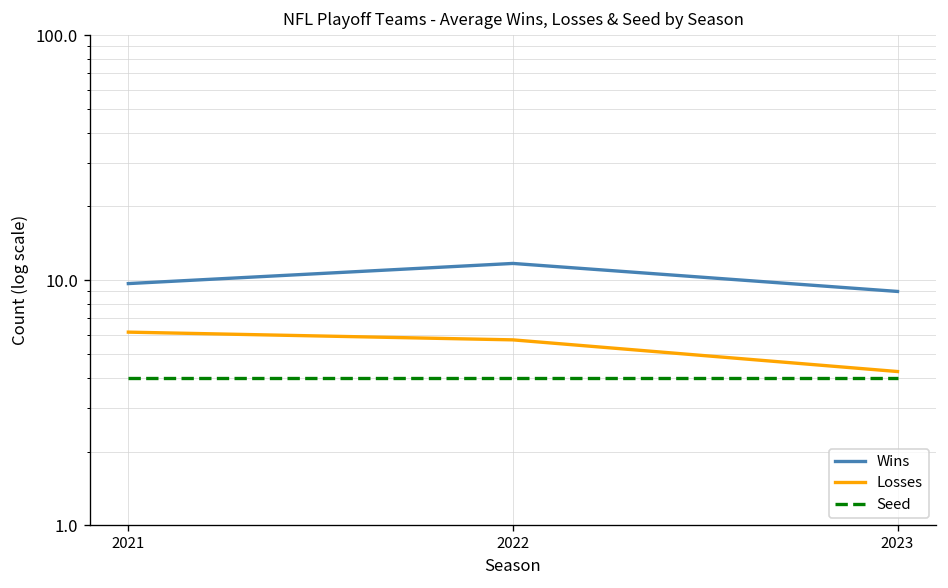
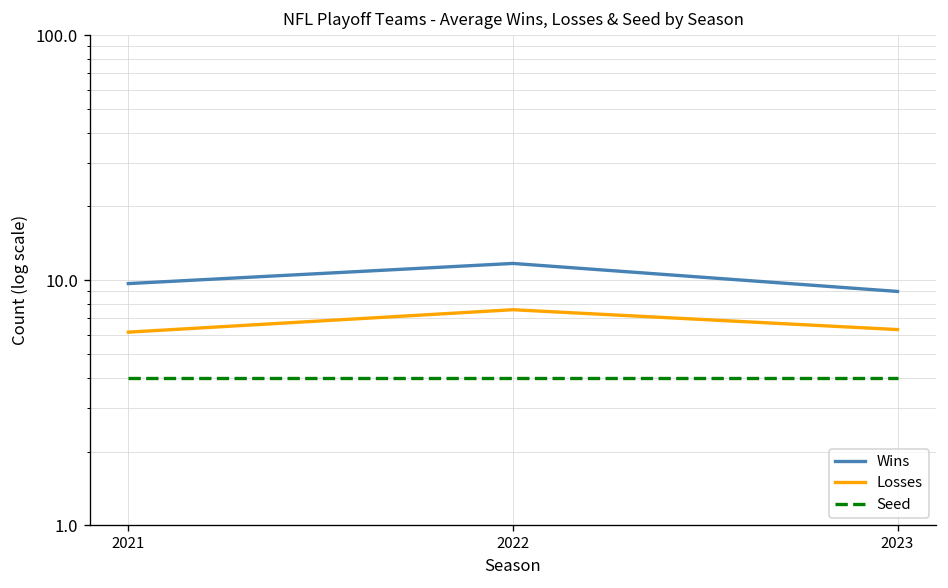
  {
    "Wins": {
      "2021": 10,
      "2022": 12,
      "2023": 9
    },
    "Losses": {
      "2021": 6.1,
-     "2022": 5.7,
-     "2023": 4.2
+     "2022": 7.6,
+     "2023": 6.3
    },
    "Seed": {
      "2021": 4.0,
      "2022": 4.0,
      "2023": 4.0
    }
  }
